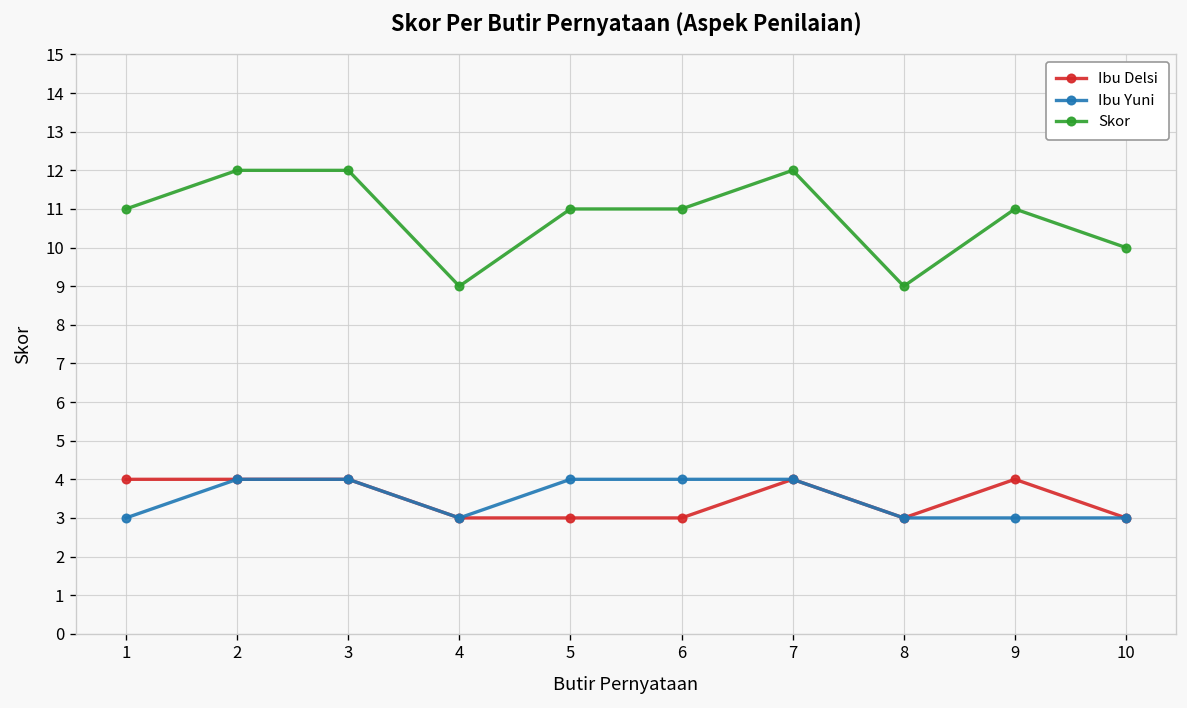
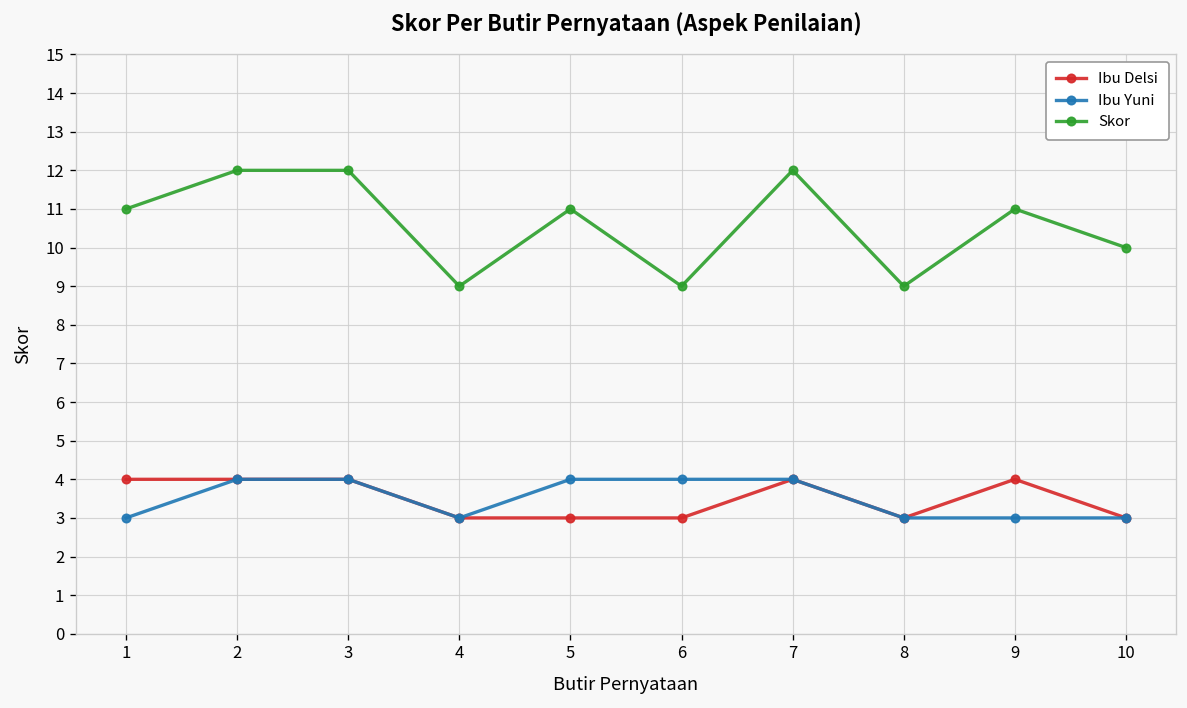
  {
    "Ibu Delsi": {
      "1": 4,
      "5": 3,
      "6": 3,
      "9": 4
    },
    "Ibu Yuni": {
      "1": 3,
      "5": 4,
      "6": 4,
      "9": 3
    },
    "Skor": {
      "1": 11,
      "2": 12,
      "3": 12,
      "4": 9,
      "5": 11,
-     "6": 11,
+     "6": 9,
      "7": 12,
      "8": 9,
      "9": 11,
      "10": 10
    }
  }
